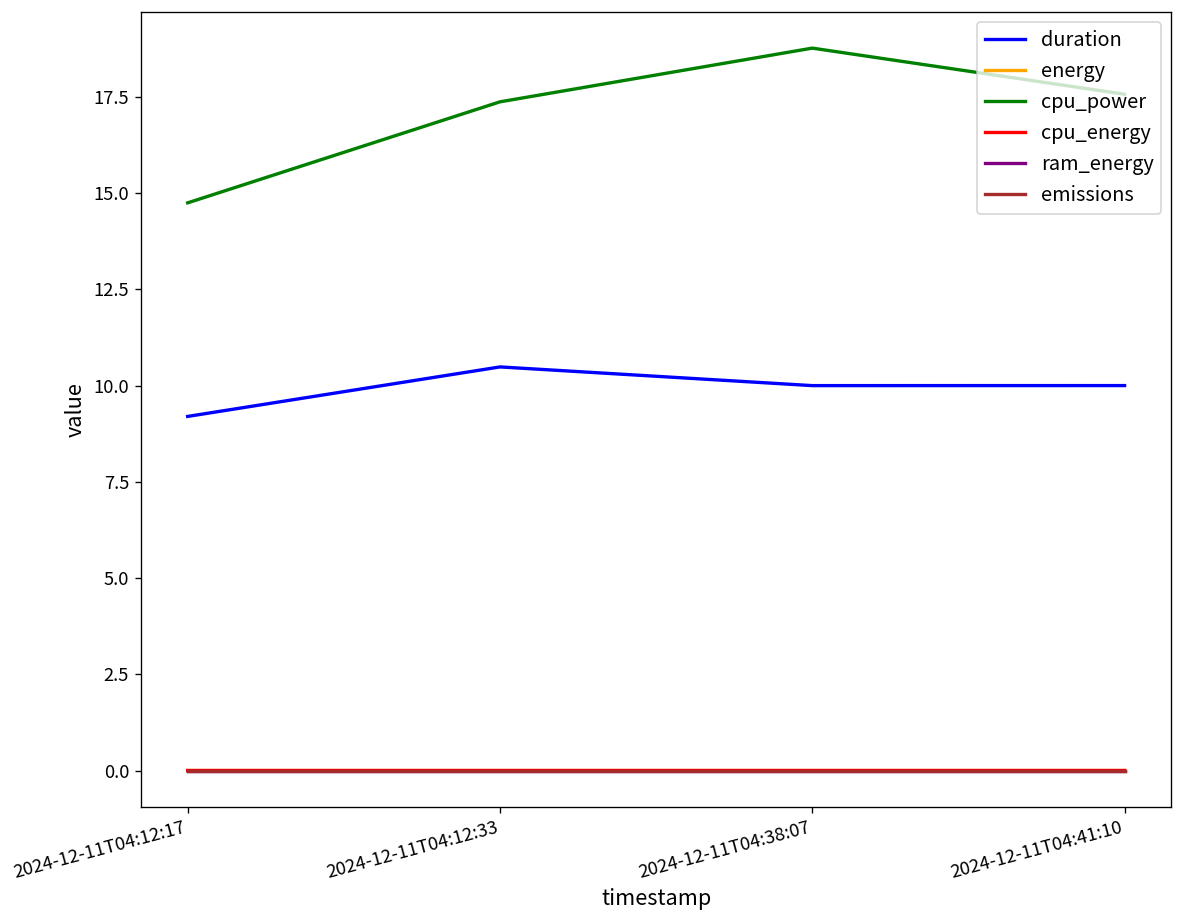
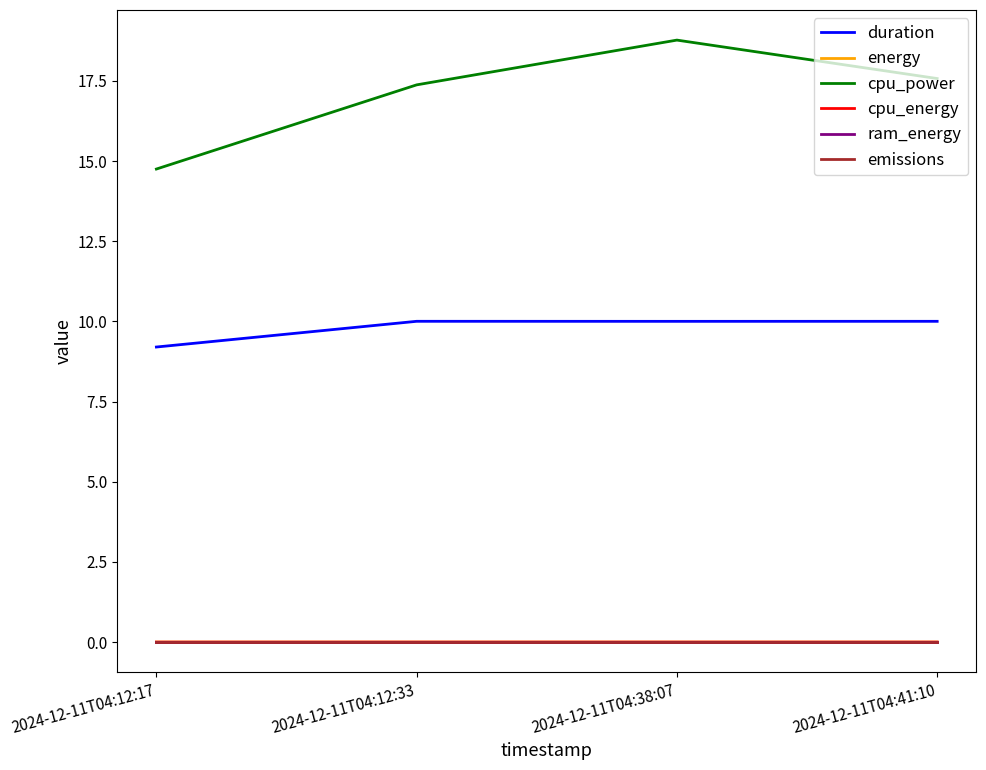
  {
    "duration": {
      "2024-12-11T04:12:17": 9.2,
-     "2024-12-11T04:12:33": 10.5,
+     "2024-12-11T04:12:33": 10.0,
      "2024-12-11T04:38:07": 10.0,
      "2024-12-11T04:41:10": 10.0
    },
    "emissions": {
      "2024-12-11T04:12:17": 0.0,
      "2024-12-11T04:12:33": 0.0,
      "2024-12-11T04:38:07": 0.0,
      "2024-12-11T04:41:10": 0.0
    },
    "cpu_power": {
      "2024-12-11T04:12:17": 14.8,
      "2024-12-11T04:12:33": 17.4,
      "2024-12-11T04:38:07": 18.8
    }
  }
